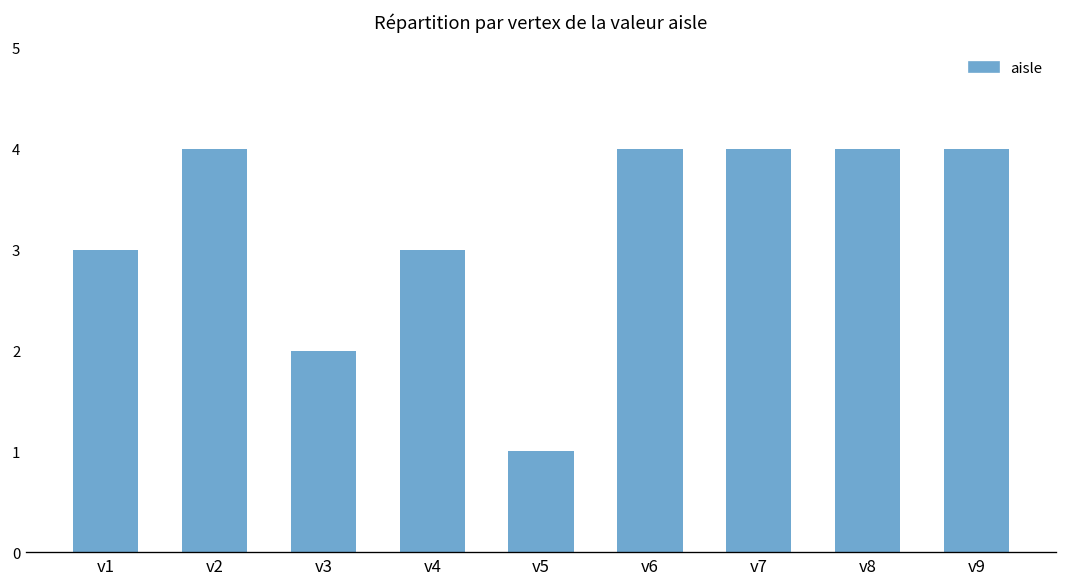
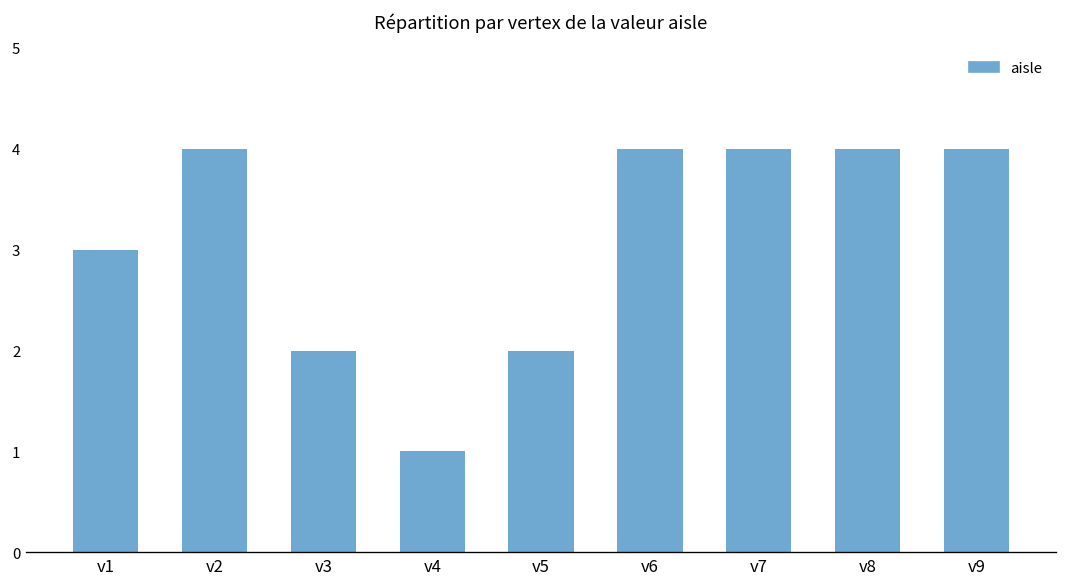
  {
    "v1": 3,
    "v2": 4,
    "v3": 2,
-   "v4": 3,
-   "v5": 1,
+   "v4": 1,
+   "v5": 2,
    "v6": 4,
    "v7": 4,
    "v8": 4,
    "v9": 4
  }
